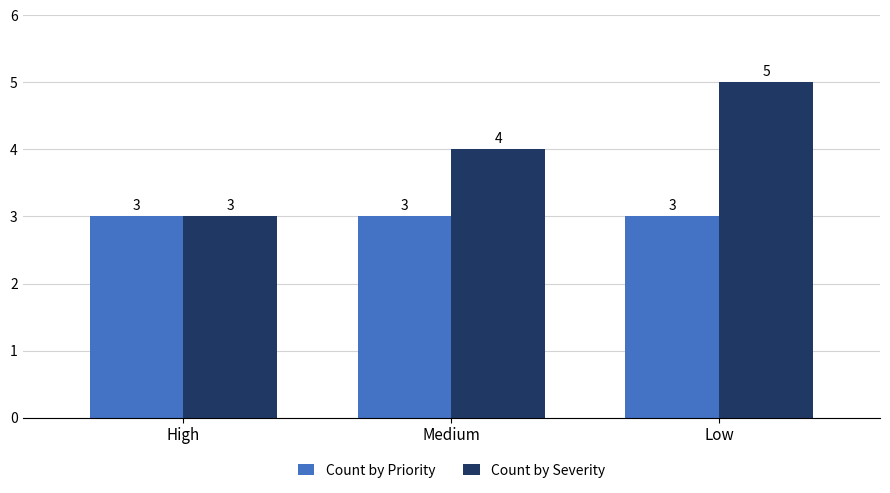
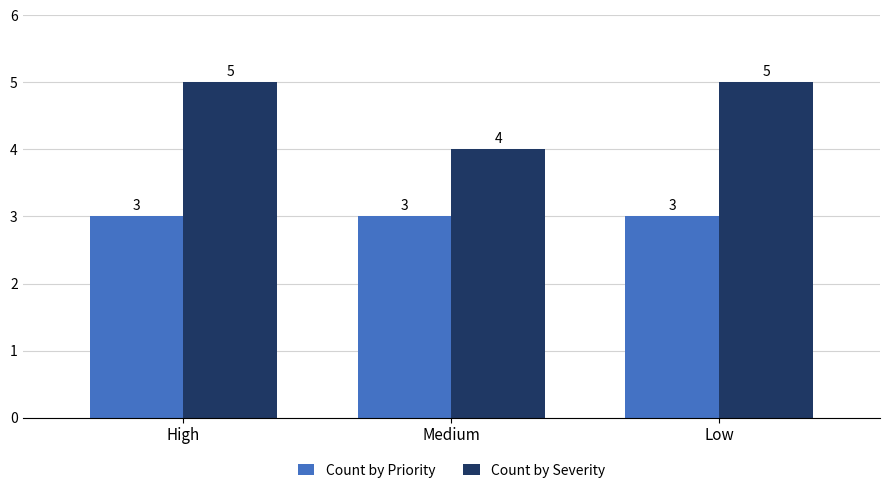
  {
    "Count by Priority": {
      "High": 3,
      "Medium": 3,
      "Low": 3
    },
    "Count by Severity": {
-     "High": 3,
+     "High": 5,
      "Medium": 4,
      "Low": 5
    }
  }
